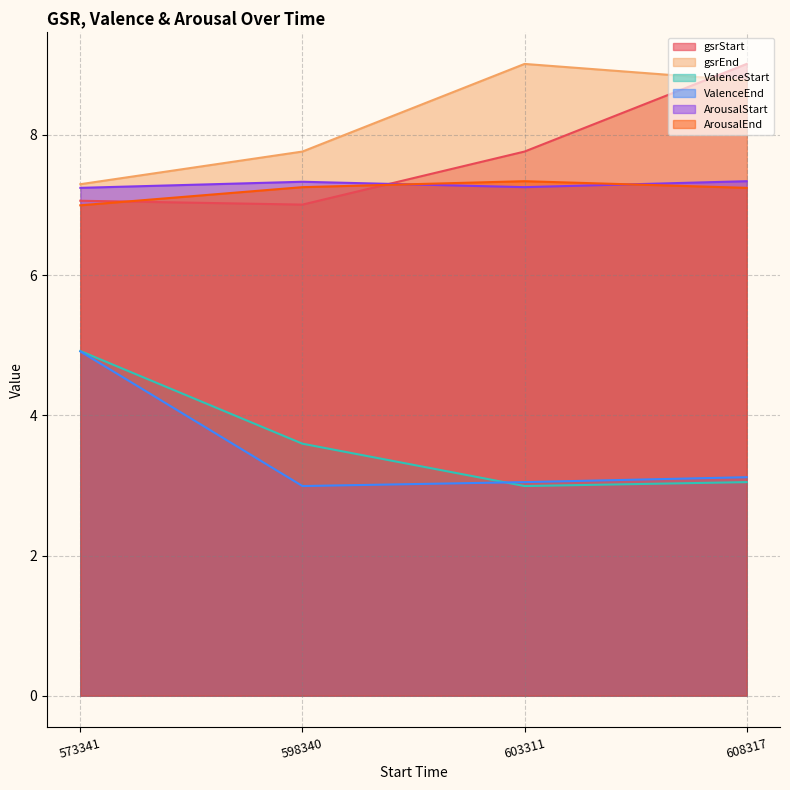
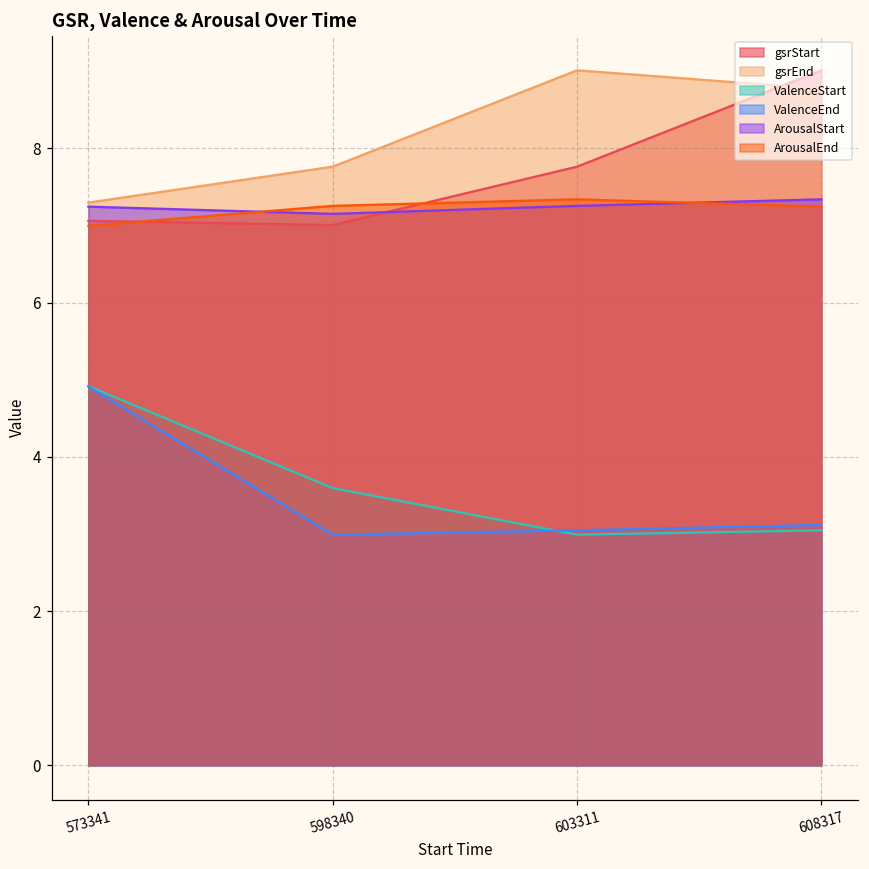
  {
    "gsrEnd": {
      "573341": 7.3,
      "598340": 7.8,
      "603311": 9.0
    },
    "ValenceStart": {
      "598340": 3.6,
      "603311": 3.0,
      "608317": 3.0
    },
    "ValenceEnd": {
      "598340": 3.0,
      "603311": 3.0,
      "608317": 3.1
    },
    "ArousalStart": {
      "573341": 7.2,
-     "598340": 7.3,
+     "598340": 7.2,
      "603311": 7.3,
      "608317": 7.3
    }
  }
